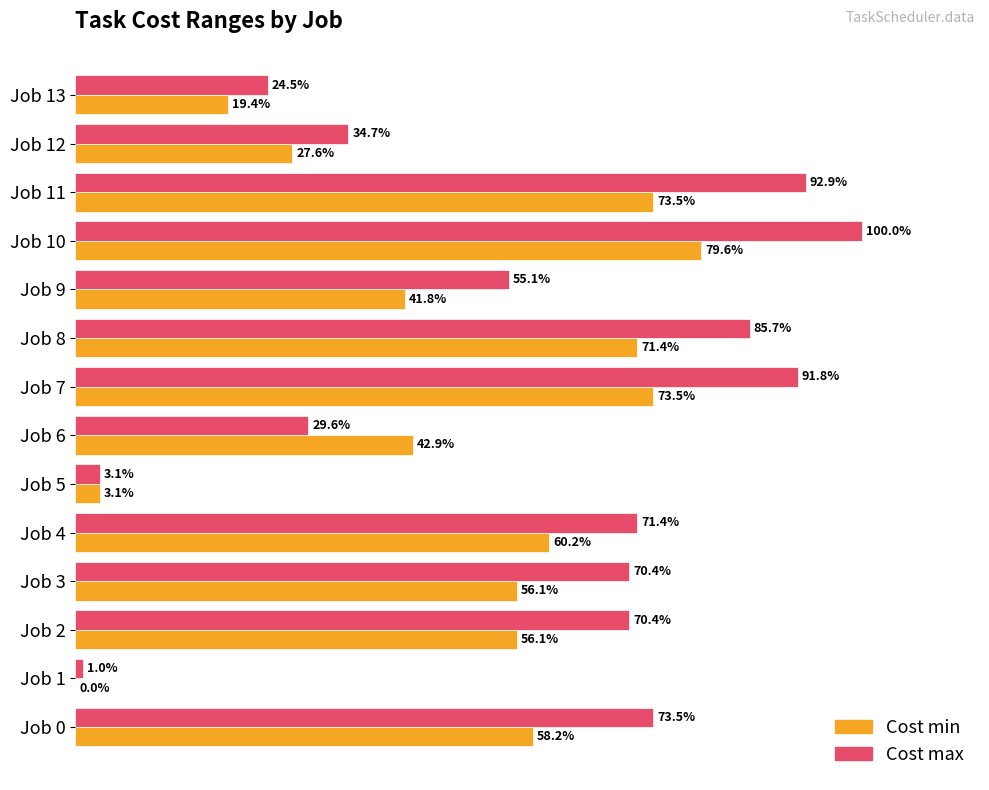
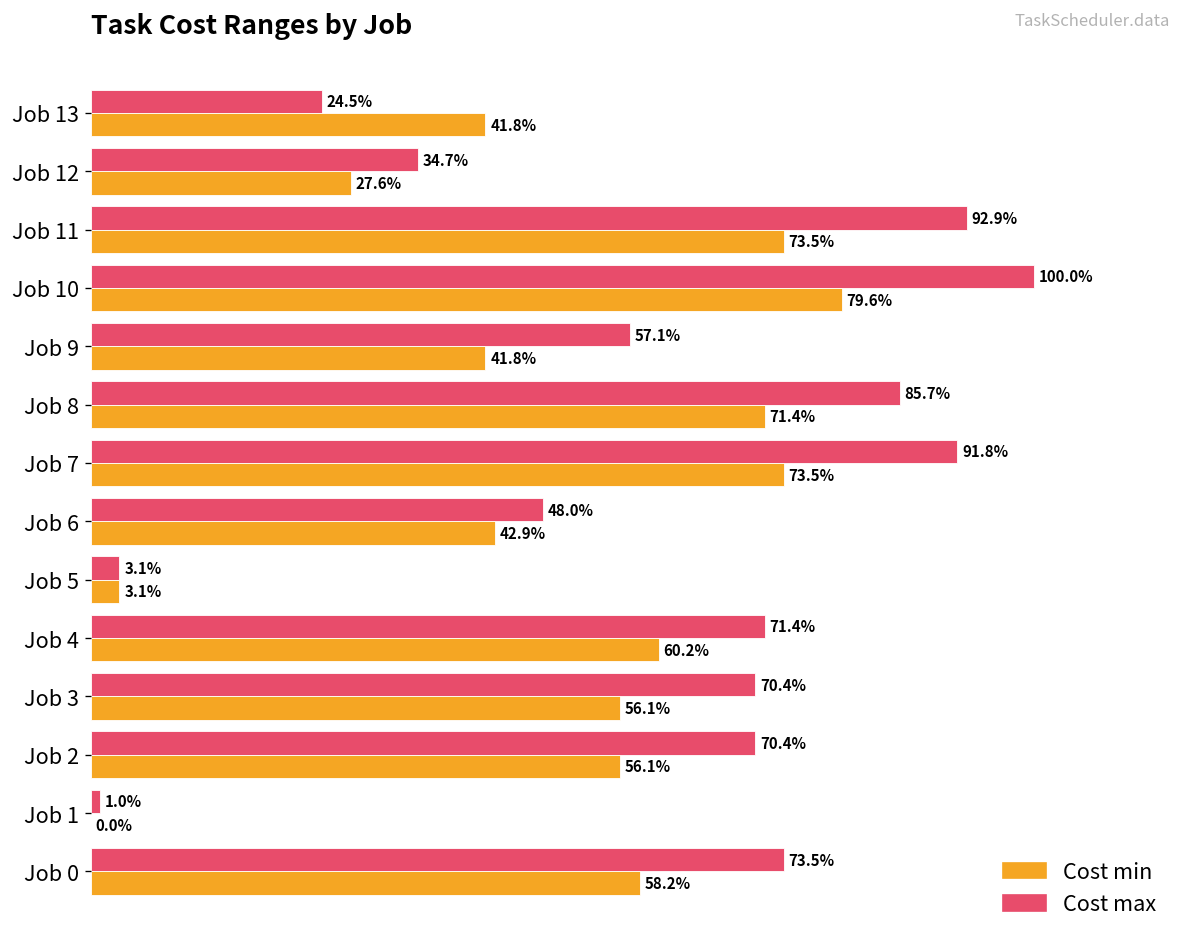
  {
    "Cost max": {
      "Job 13": "24.5%",
      "Job 12": "34.7%",
      "Job 11": "92.9%",
      "Job 10": "100.0%",
-     "Job 9": "55.1%",
+     "Job 9": "57.1%",
      "Job 8": "85.7%",
      "Job 7": "91.8%",
-     "Job 6": "29.6%",
+     "Job 6": "48.0%",
      "Job 5": "3.1%",
      "Job 4": "71.4%",
      "Job 3": "70.4%",
      "Job 2": "70.4%",
      "Job 1": "1.0%",
      "Job 0": "73.5%"
    },
    "Cost min": {
-     "Job 13": "19.4%",
+     "Job 13": "41.8%",
      "Job 12": "27.6%",
      "Job 11": "73.5%",
      "Job 10": "79.6%",
      "Job 9": "41.8%",
      "Job 8": "71.4%",
      "Job 7": "73.5%",
      "Job 6": "42.9%",
      "Job 5": "3.1%",
      "Job 4": "60.2%",
      "Job 3": "56.1%",
      "Job 2": "56.1%",
      "Job 1": "0.0%",
      "Job 0": "58.2%"
    }
  }
